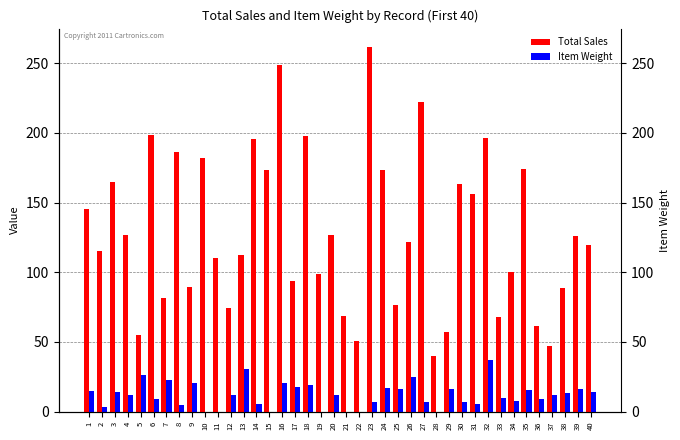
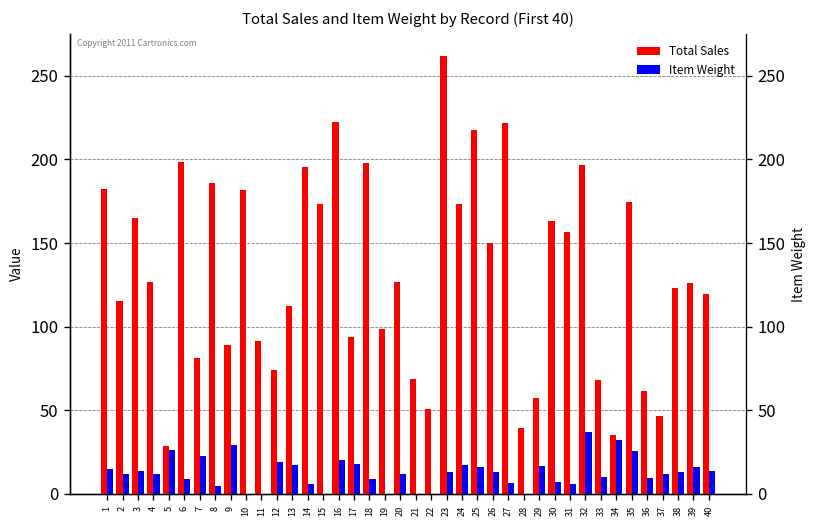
  {
    "Total Sales": {
-     "1": 145,
+     "1": 182,
      "2": 115,
      "3": 165,
      "4": 127,
-     "5": 55,
+     "5": 29,
      "6": 198,
      "7": 81,
      "8": 186,
      "9": 89,
      "10": 182,
-     "11": 110,
+     "11": 91,
      "12": 74,
      "13": 112,
      "14": 195,
      "15": 173,
-     "16": 249,
+     "16": 222,
      "17": 94,
      "18": 198,
      "19": 99,
      "20": 127,
      "21": 68,
      "22": 51,
      "23": 262,
      "24": 173,
-     "25": 76,
-     "26": 122,
+     "25": 217,
+     "26": 150,
      "27": 222,
      "28": 40,
      "29": 57,
      "30": 163,
      "31": 156,
      "32": 196,
      "33": 68,
-     "34": 100,
+     "34": 35,
      "35": 174,
      "36": 62,
      "37": 47,
-     "38": 89,
+     "38": 123,
      "39": 126,
      "40": 120
    },
    "Item Weight": {
      "1": 15,
-     "2": 4,
+     "2": 12,
      "3": 14,
      "4": 12,
      "5": 26,
      "6": 9,
      "7": 23,
      "8": 5,
-     "9": 21,
+     "9": 29,
      "10": 0,
      "11": 0,
-     "12": 12,
-     "13": 31,
+     "12": 19,
+     "13": 17,
      "14": 6,
      "15": 0,
      "16": 20,
      "17": 18,
-     "18": 19,
+     "18": 9,
      "19": 0,
      "20": 12,
      "21": 0,
      "22": 0,
-     "23": 7,
+     "23": 13,
      "24": 17,
      "25": 16,
-     "26": 25,
+     "26": 13,
      "27": 7,
      "28": 0,
      "29": 17,
      "30": 7,
      "31": 6,
      "32": 37,
      "33": 10,
-     "34": 8,
-     "35": 16,
+     "34": 32,
+     "35": 26,
      "36": 9,
      "37": 12,
      "38": 13,
      "39": 16,
      "40": 14
    }
  }
